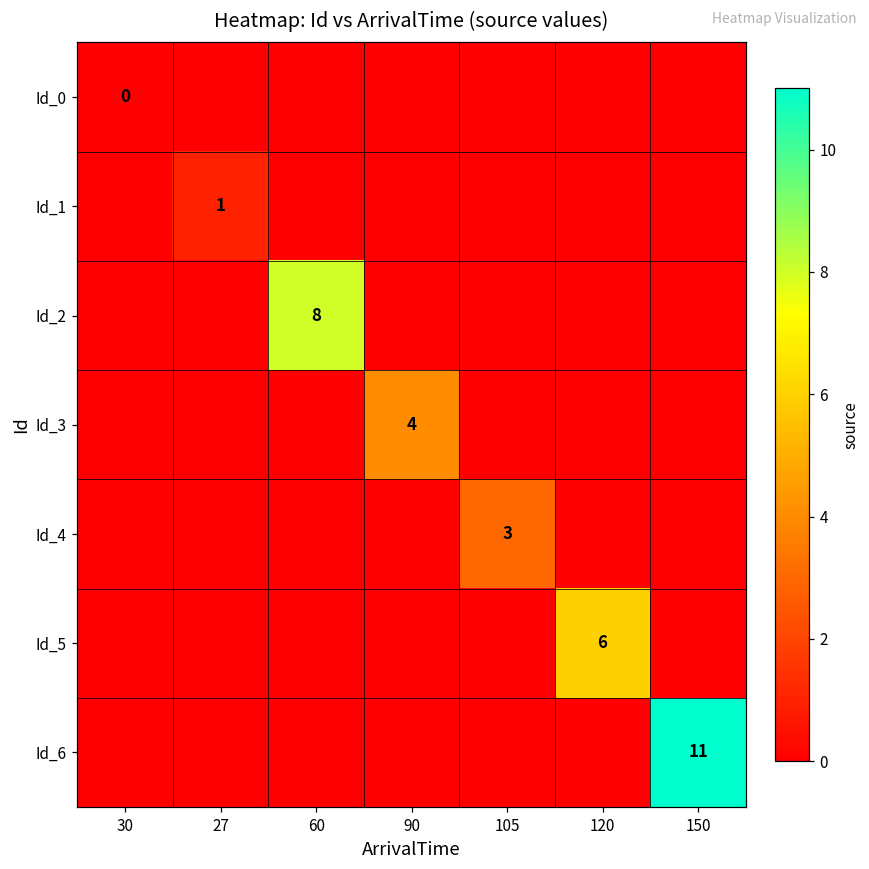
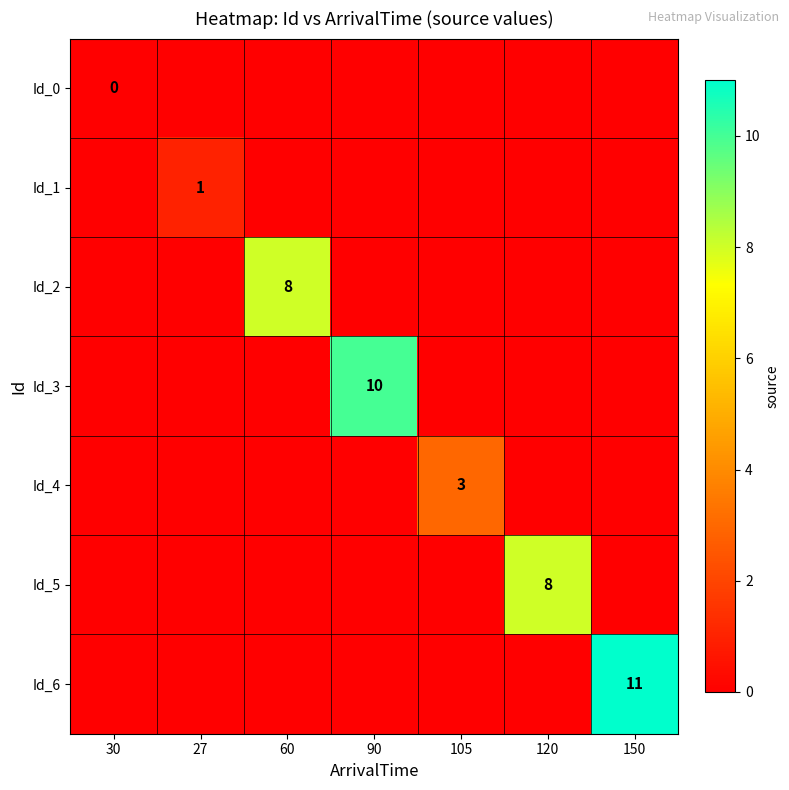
  {
    "Id_0": {
      "30": 0
    },
    "Id_1": {
      "27": 1
    },
    "Id_2": {
      "60": 8
    },
    "Id_3": {
-     "90": 4
+     "90": 10
    },
    "Id_4": {
      "105": 3
    },
    "Id_5": {
-     "120": 6
+     "120": 8
    },
    "Id_6": {
      "150": 11
    }
  }
